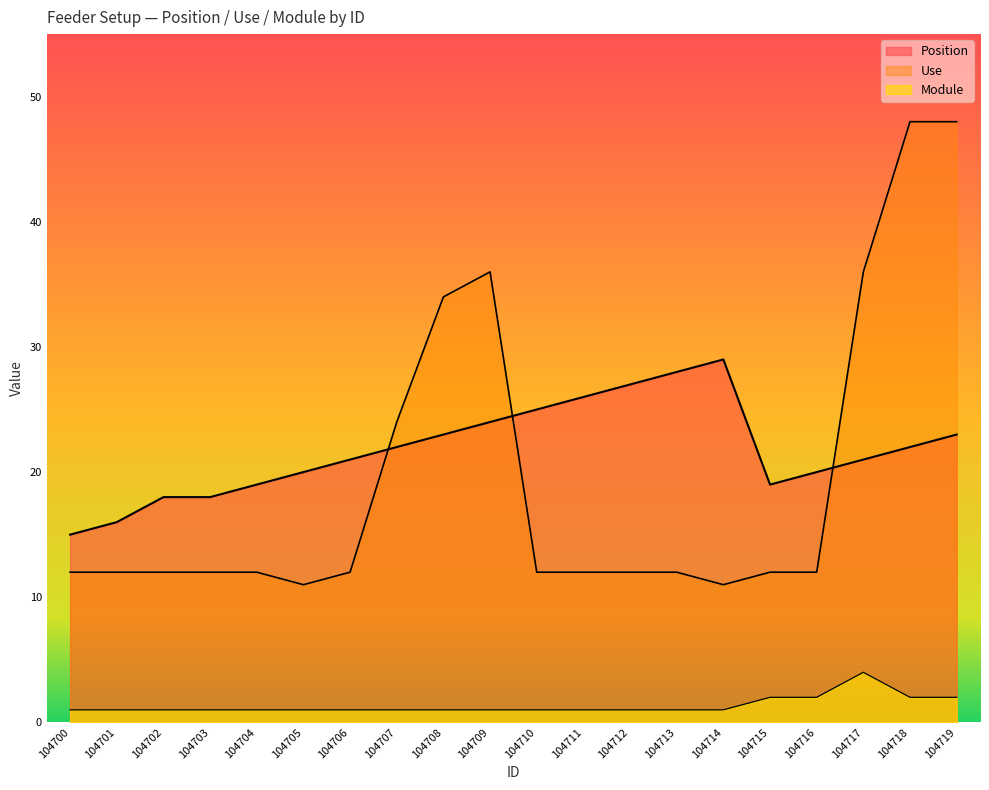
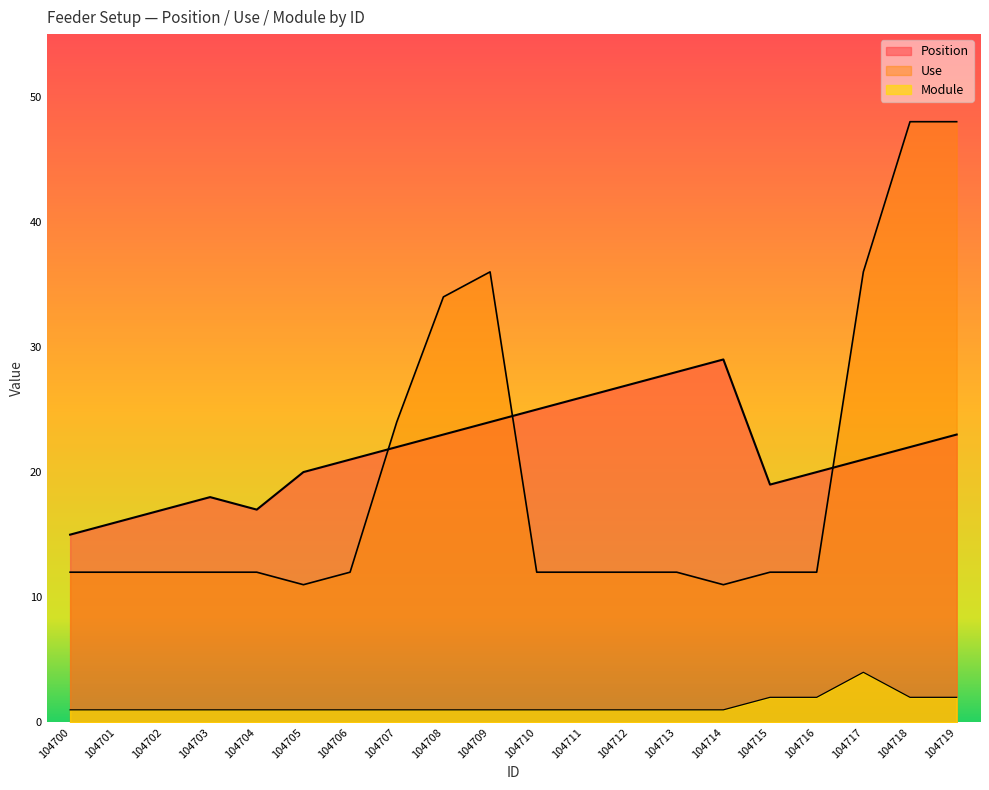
  {
    "Position": {
      "104700": 15,
      "104701": 16,
-     "104702": 18,
+     "104702": 17,
      "104703": 18,
-     "104704": 19,
+     "104704": 17,
      "104705": 20,
      "104706": 21,
      "104707": 22,
      "104708": 23,
      "104709": 24,
      "104710": 25,
      "104711": 26,
      "104712": 27,
      "104713": 28,
      "104714": 29,
      "104715": 19,
      "104716": 20,
      "104717": 21,
      "104718": 22,
      "104719": 23
    },
    "Use": {
      "104700": 12,
      "104701": 12,
      "104702": 12,
      "104703": 12,
      "104704": 12,
      "104705": 11,
      "104706": 12,
      "104707": 24,
      "104708": 34,
      "104709": 36,
      "104710": 12,
      "104711": 12,
      "104712": 12,
      "104713": 12,
      "104714": 11,
      "104715": 12,
      "104716": 12,
      "104717": 36,
      "104718": 48,
      "104719": 48
    },
    "Module": {
      "104700": 1,
      "104701": 1,
      "104702": 1,
      "104703": 1,
      "104704": 1,
      "104705": 1,
      "104706": 1,
      "104707": 1,
      "104708": 1,
      "104709": 1,
      "104710": 1,
      "104711": 1,
      "104712": 1,
      "104713": 1,
      "104714": 1,
      "104715": 2,
      "104716": 2,
      "104717": 4,
      "104718": 2,
      "104719": 2
    }
  }
